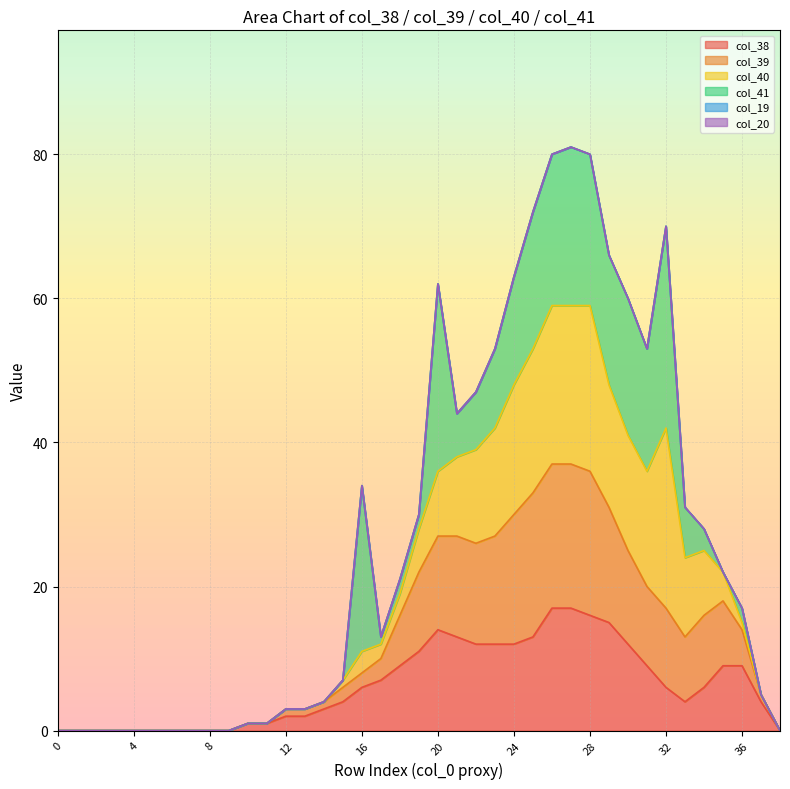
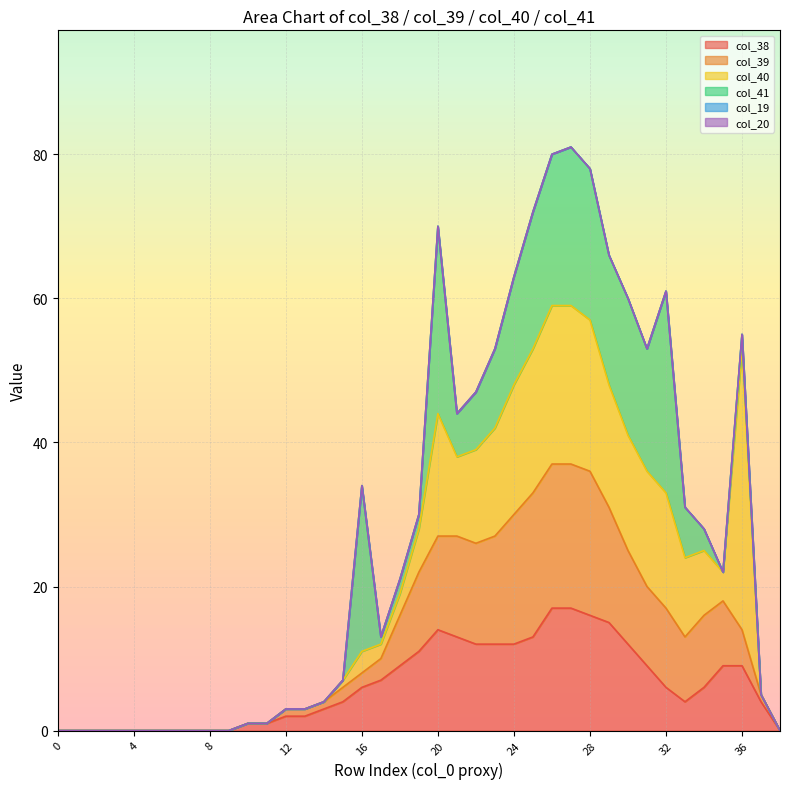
  {
    "col_40": {
      "16": 3,
-     "20": 9,
+     "20": 17,
      "24": 18,
-     "28": 23,
-     "32": 25,
-     "36": 1
+     "28": 21,
+     "32": 16,
+     "36": 39
    }
  }
